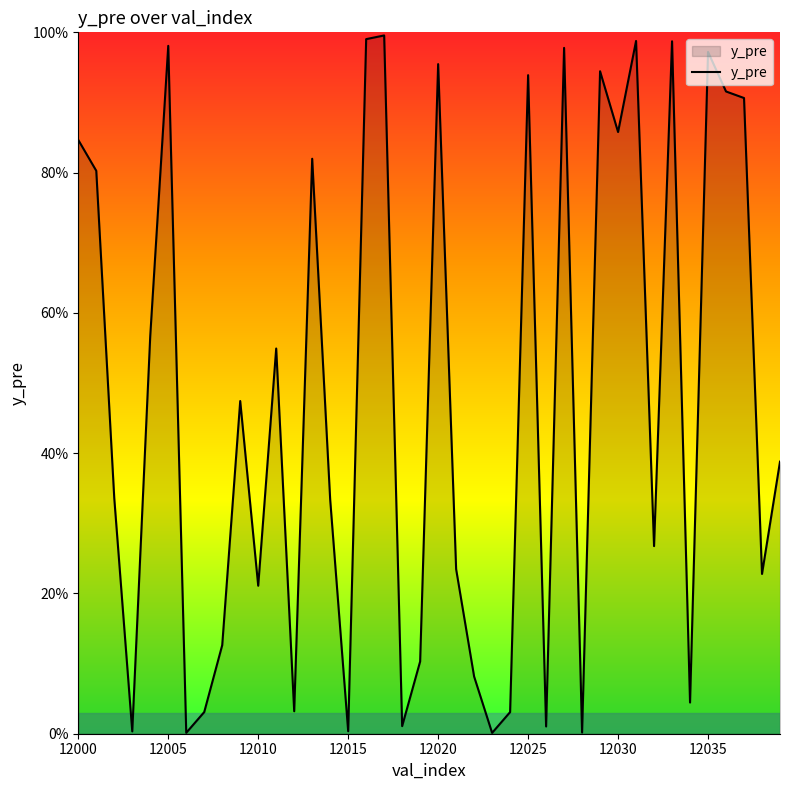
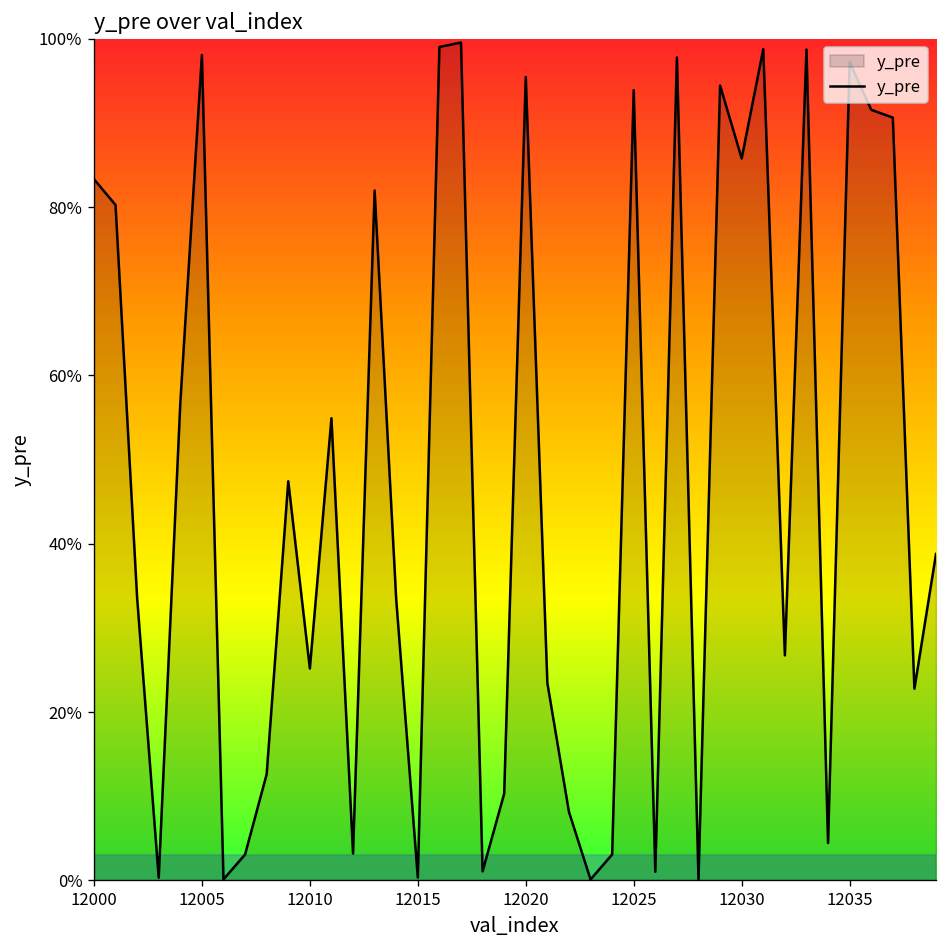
  {
-   "12000": "85%",
+   "12000": "83%",
    "12005": "98%",
-   "12010": "21%",
+   "12010": "25%",
    "12020": "95%",
    "12025": "94%",
    "12030": "86%"
  }
